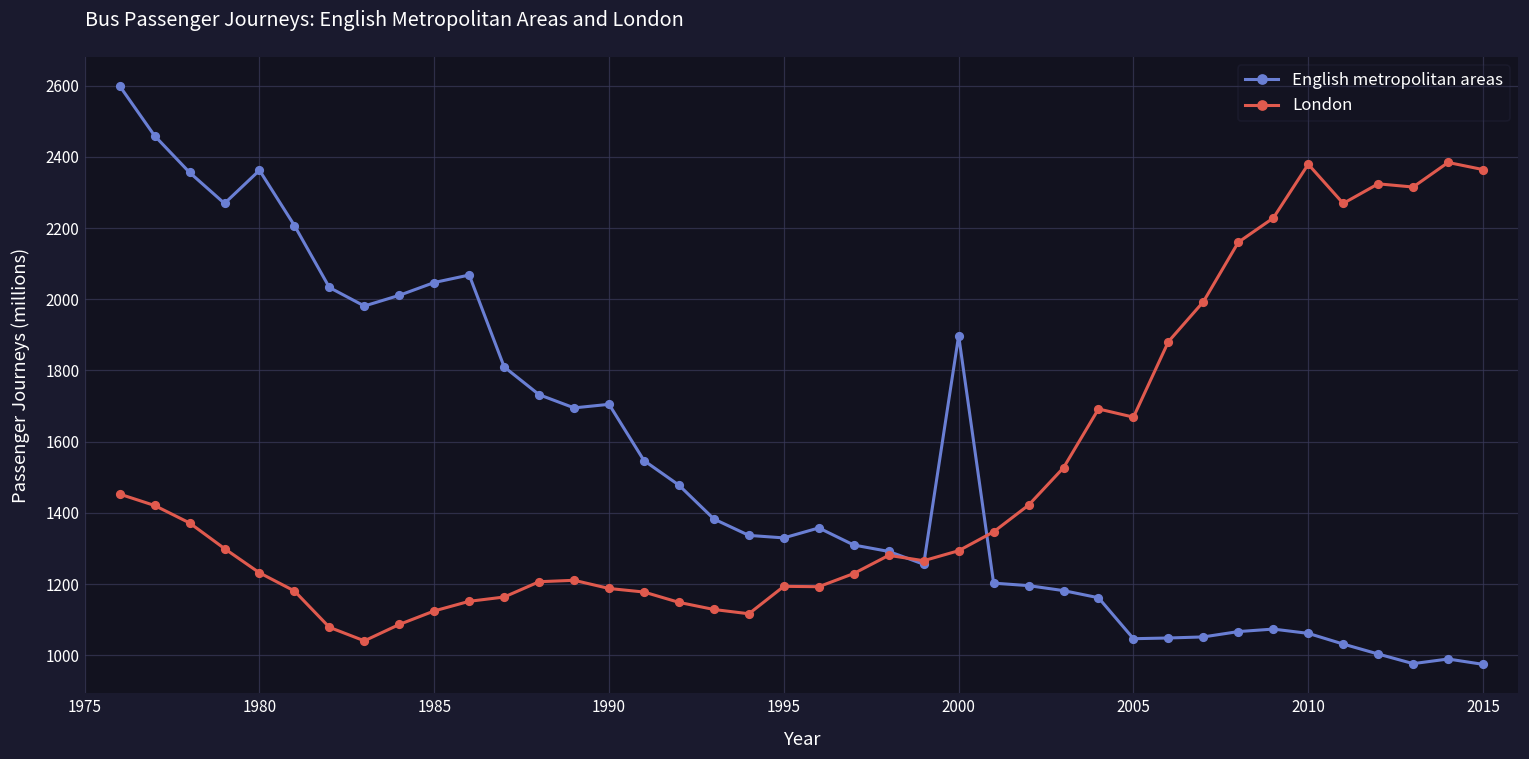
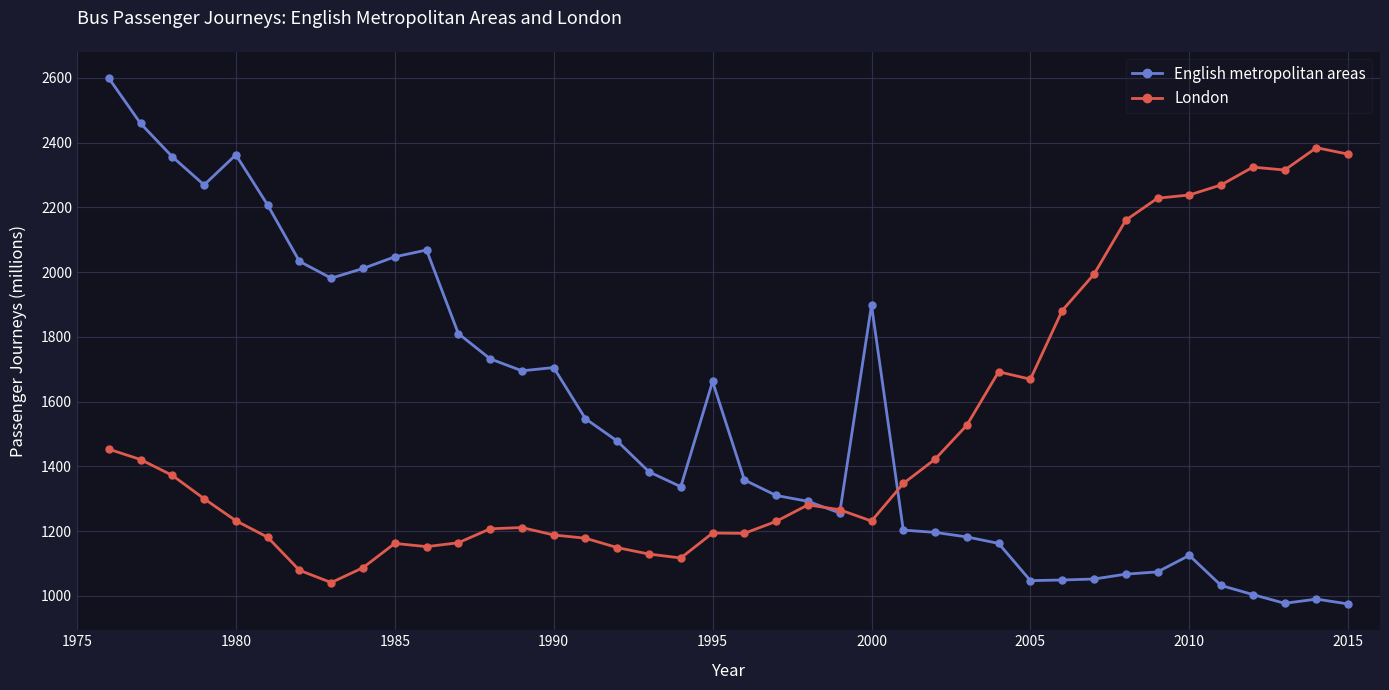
  {
    "English metropolitan areas": {
      "1980": 2360,
      "1985": 2050,
      "1990": 1710,
-     "1995": 1330,
+     "1995": 1660,
      "2000": 1900,
      "2005": 1050,
-     "2010": 1060,
+     "2010": 1130,
      "2015": 980
    },
    "London": {
      "1980": 1230,
-     "1985": 1130,
+     "1985": 1160,
      "1990": 1190,
      "1995": 1190,
-     "2000": 1290,
+     "2000": 1230,
      "2005": 1670,
-     "2010": 2380,
+     "2010": 2240,
      "2015": 2360
    }
  }
